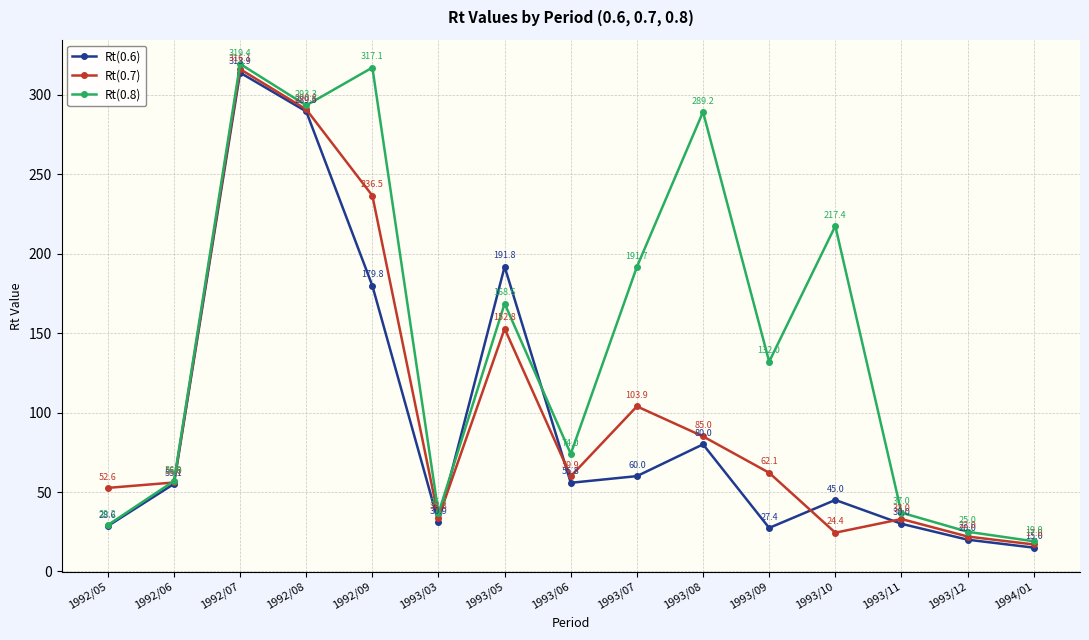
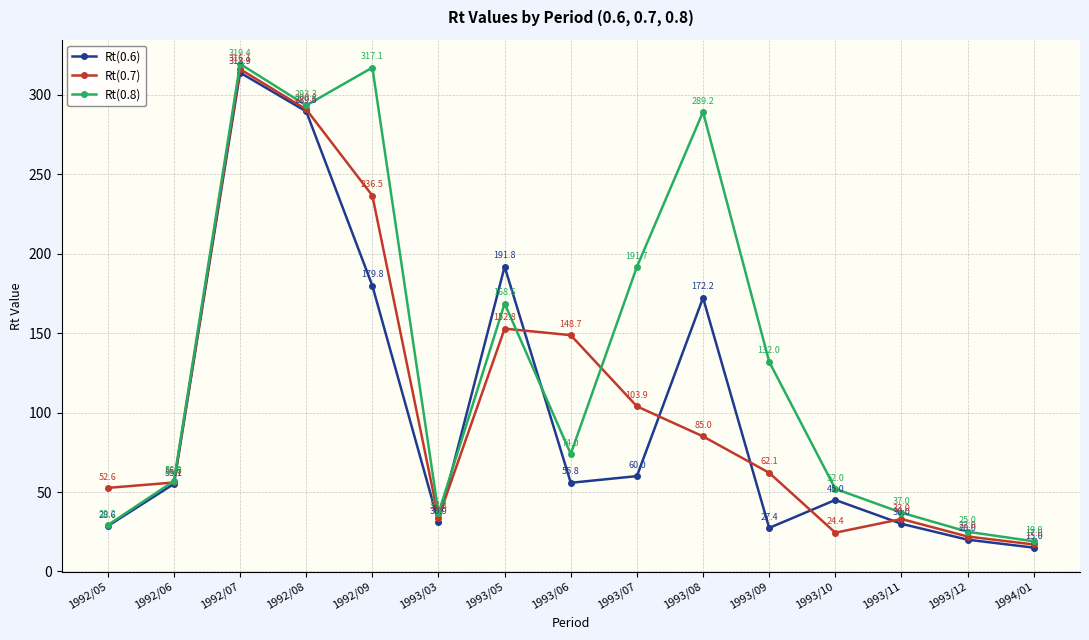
  {
    "Rt(0.6)": {
      "1992/09": 179.8,
      "1993/05": 191.8,
      "1993/06": 55.8,
      "1993/07": 60.0,
-     "1993/08": 80.0,
+     "1993/08": 172.2,
      "1993/09": 27.4
    },
    "Rt(0.7)": {
      "1992/05": 52.6,
      "1992/09": 236.5,
      "1993/05": 152.8,
-     "1993/06": 59.9,
+     "1993/06": 148.7,
      "1993/07": 103.9,
      "1993/08": 85.0,
      "1993/09": 62.1,
      "1993/10": 24.4
    },
    "Rt(0.8)": {
      "1992/09": 317.1,
      "1993/05": 168.6,
      "1993/06": 74.0,
      "1993/07": 191.7,
      "1993/08": 289.2,
      "1993/09": 132.0,
-     "1993/10": 217.4
+     "1993/10": 52.0
    }
  }
